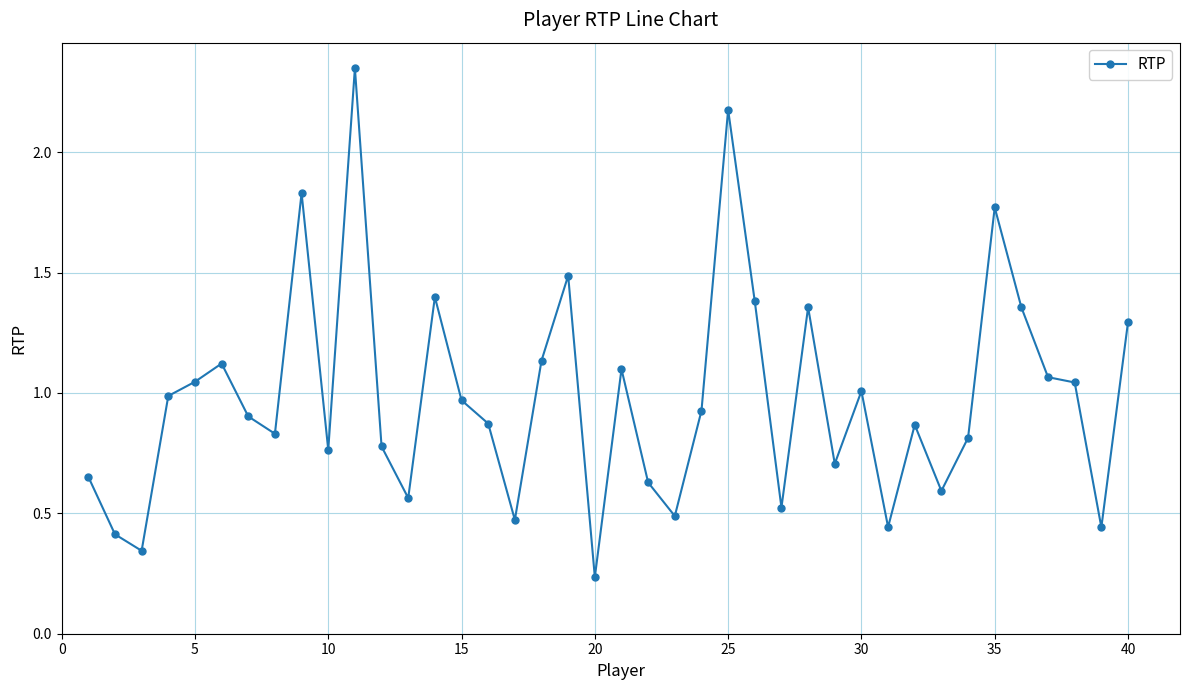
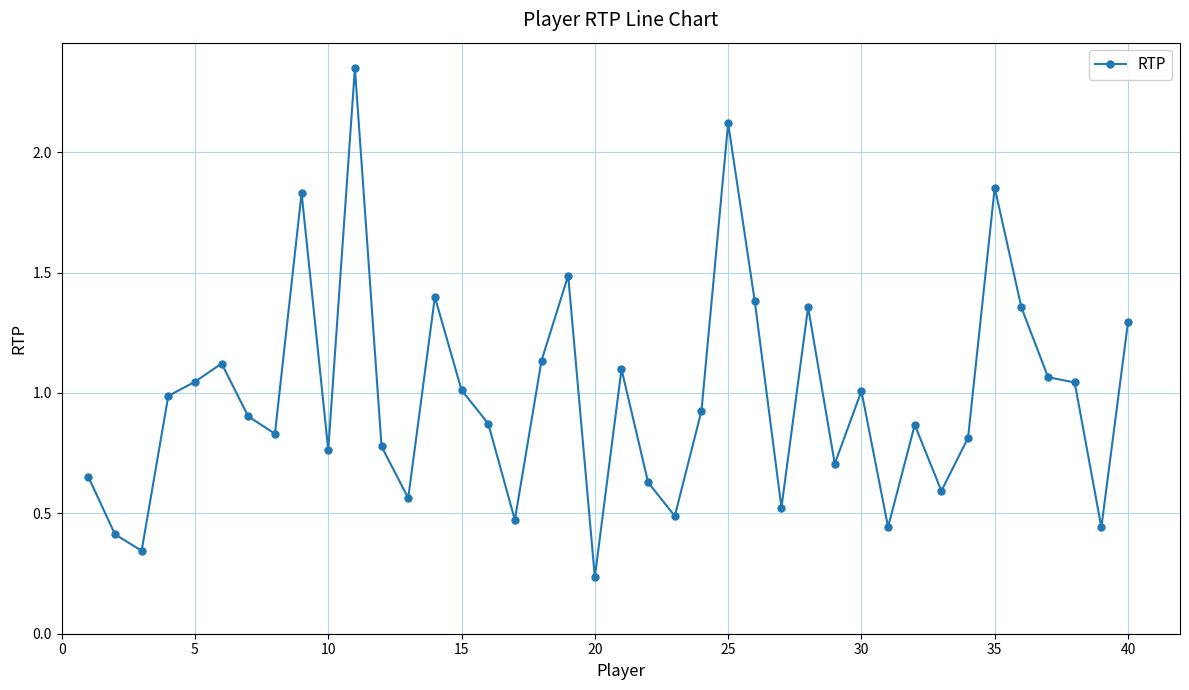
  {
    "5": 1.05,
    "10": 0.76,
-   "15": 0.97,
+   "15": 1.01,
    "20": 0.24,
-   "25": 2.18,
+   "25": 2.12,
    "30": 1.01,
-   "35": 1.77,
+   "35": 1.85,
    "40": 1.29
  }
